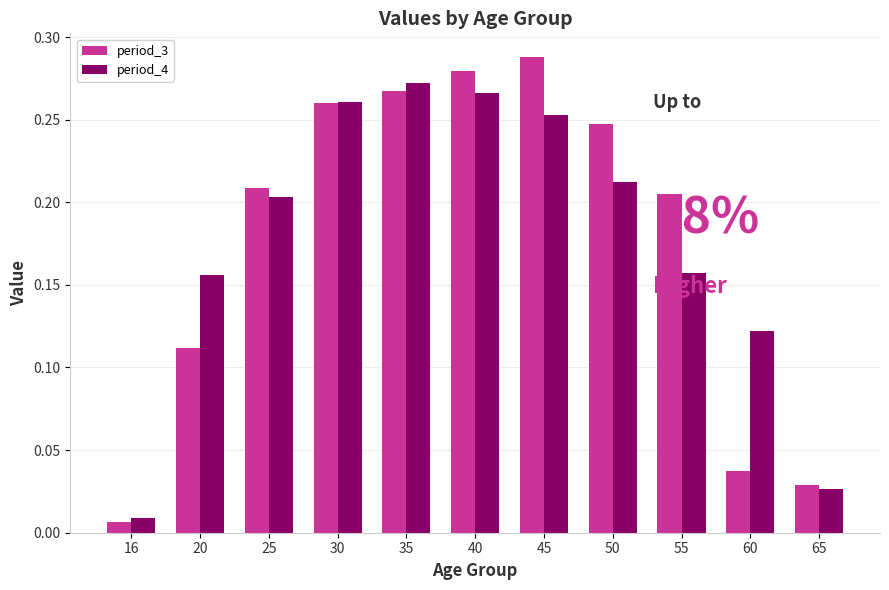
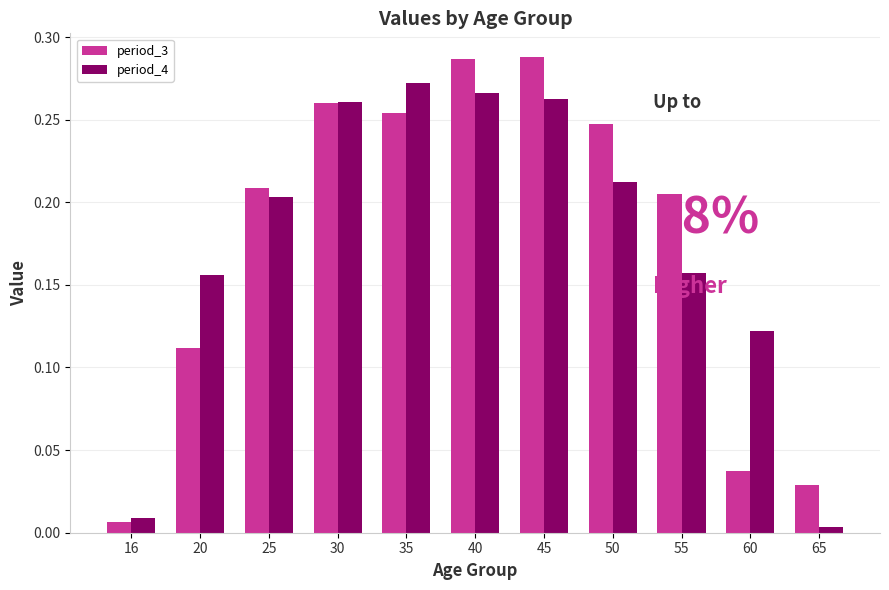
  {
    "period_3": {
      "16": 0.006,
      "20": 0.112,
      "25": 0.208,
      "30": 0.260,
-     "35": 0.267,
-     "40": 0.279,
+     "35": 0.254,
+     "40": 0.287,
      "45": 0.288,
      "50": 0.248,
      "60": 0.038,
      "65": 0.029
    },
    "period_4": {
      "16": 0.009,
      "20": 0.156,
      "25": 0.203,
      "30": 0.261,
      "35": 0.272,
      "40": 0.266,
-     "45": 0.253,
+     "45": 0.262,
      "50": 0.212,
      "55": 0.157,
      "60": 0.122,
-     "65": 0.026
+     "65": 0.003
    }
  }
